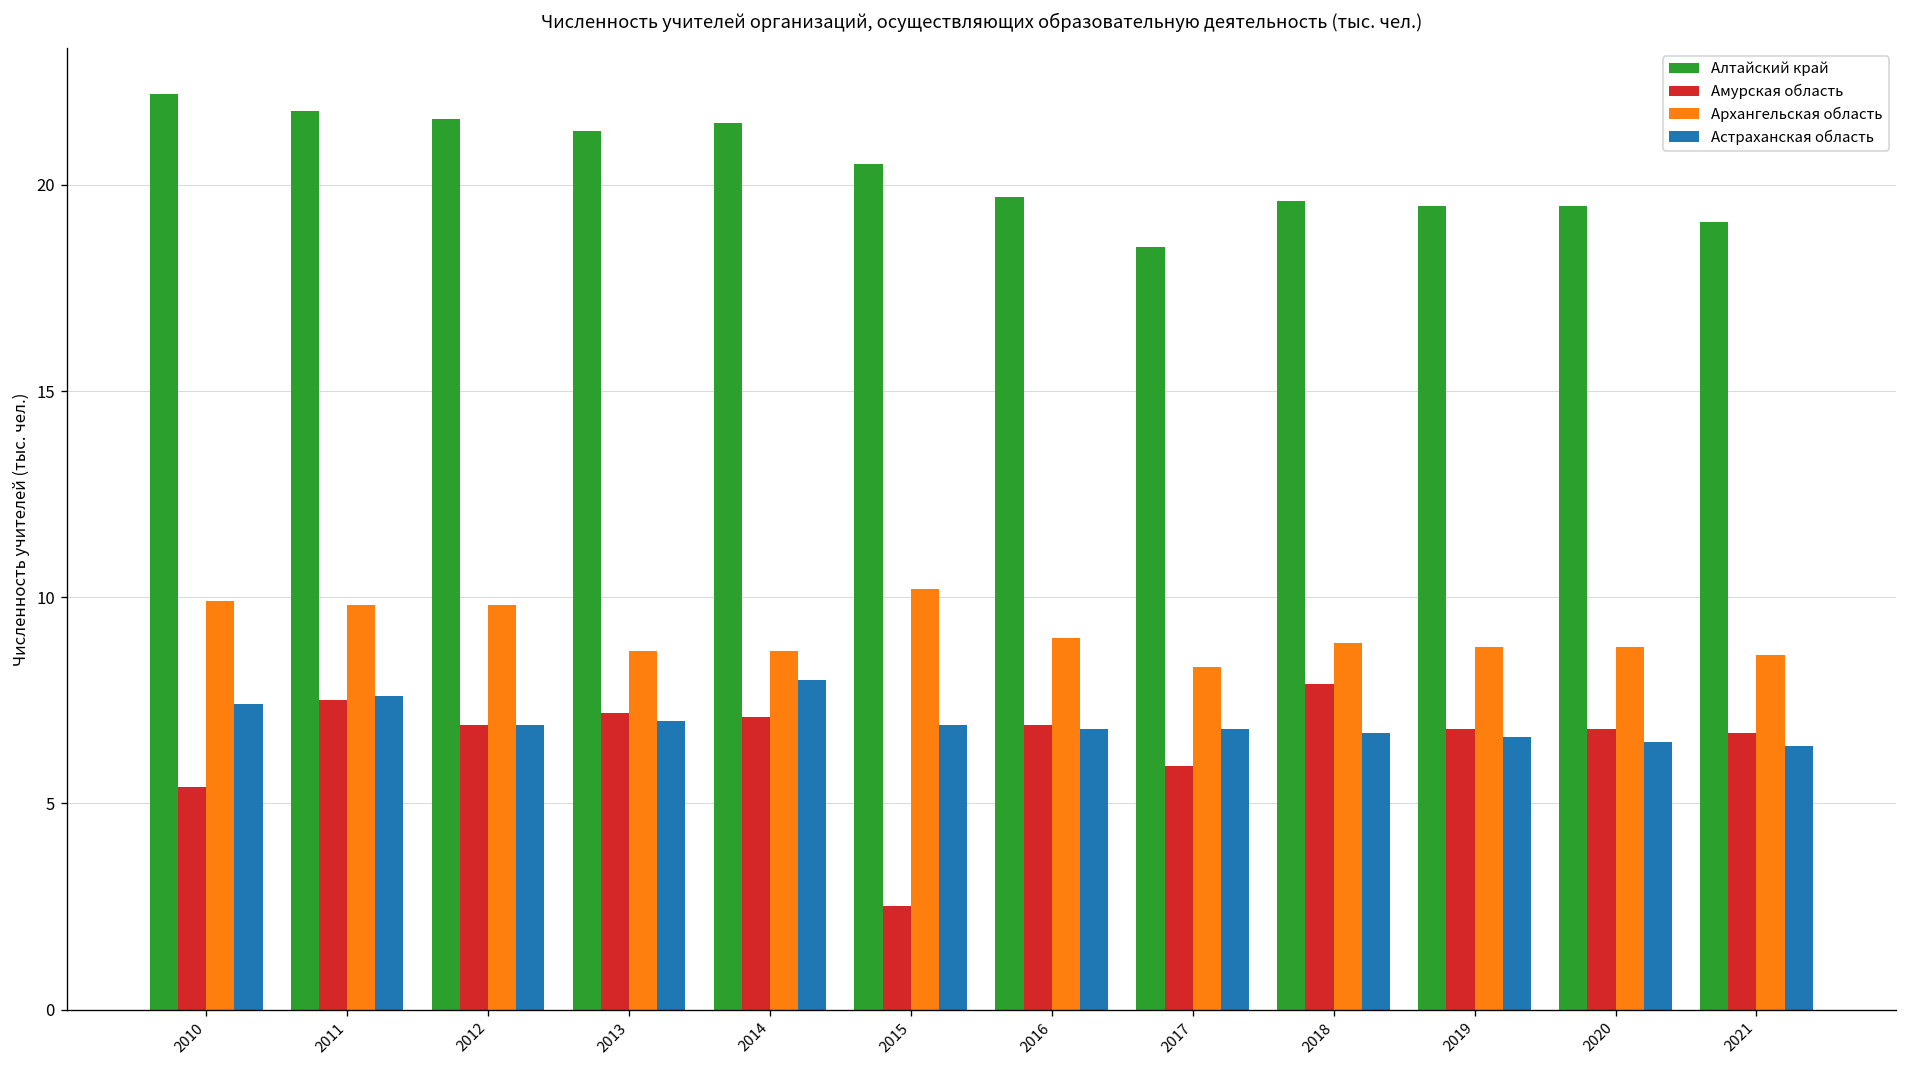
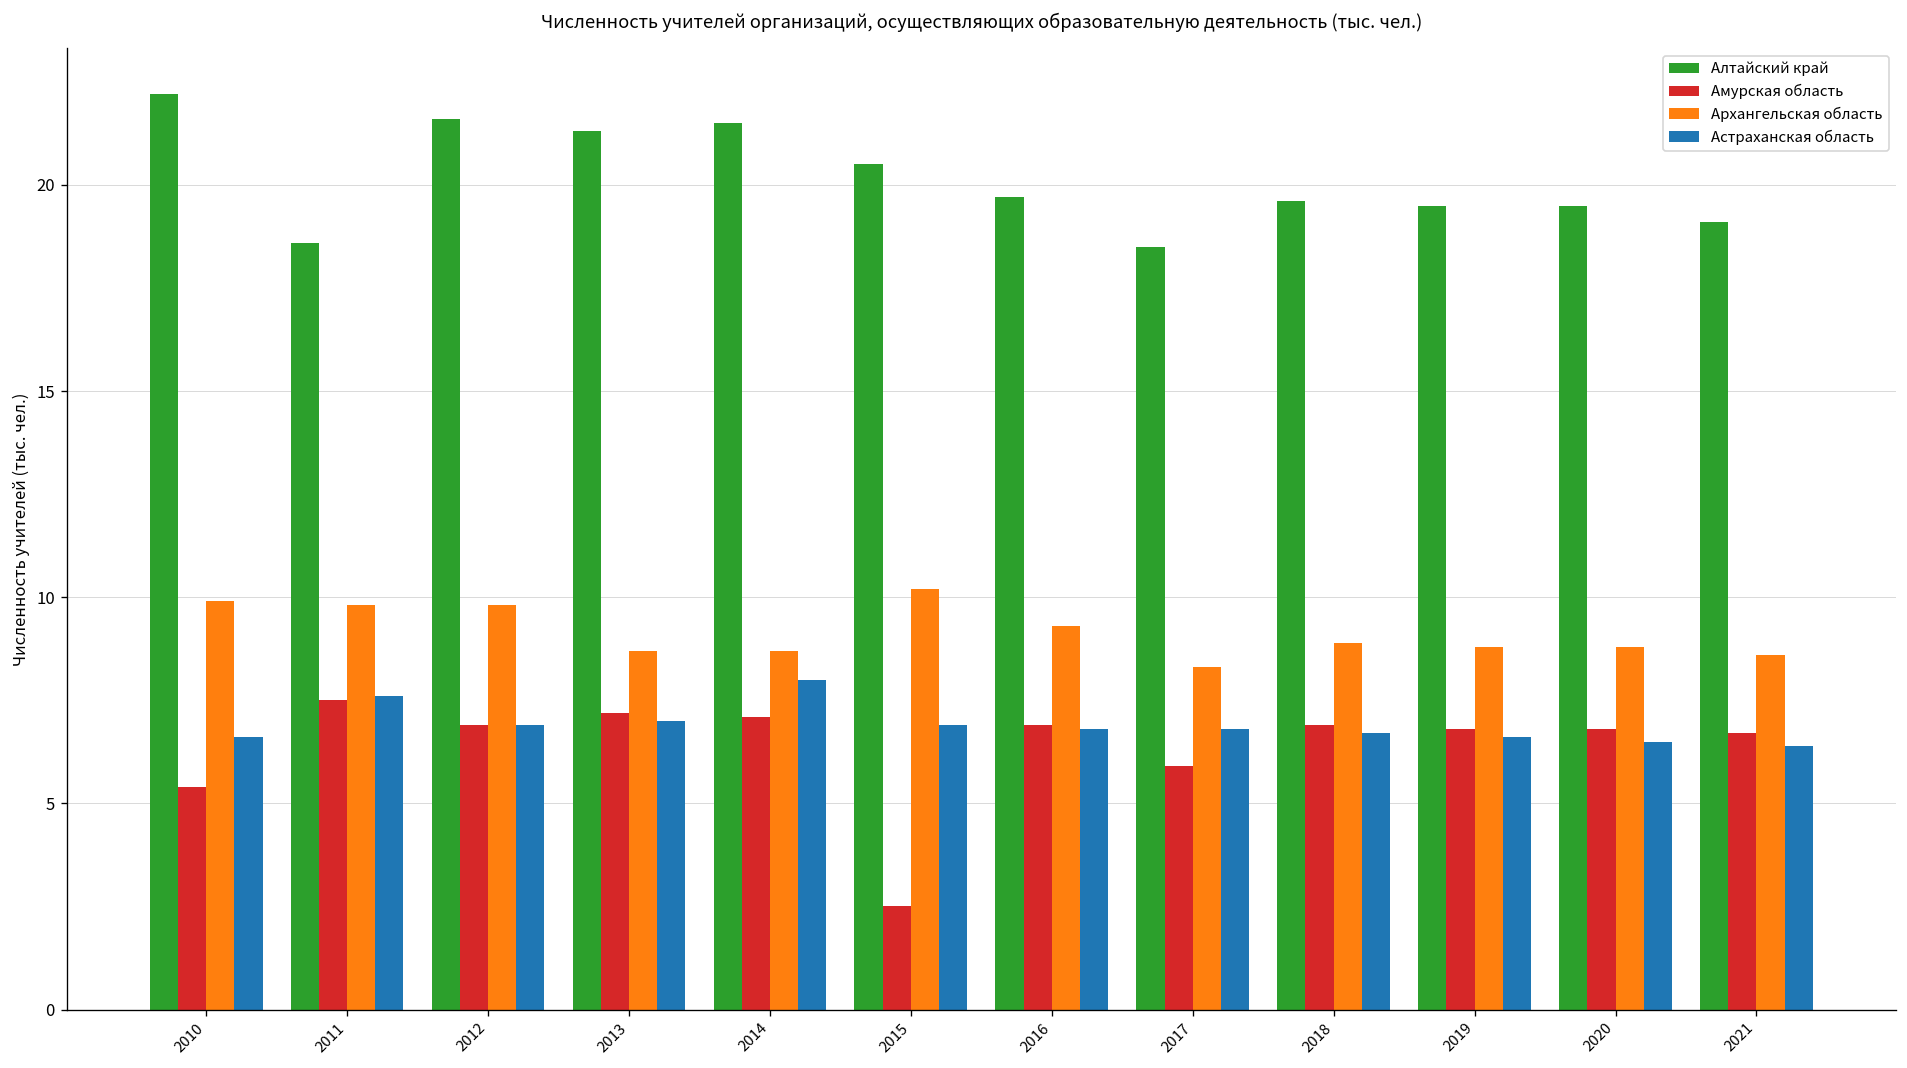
  {
    "Алтайский край": {
      "2010": 22.2,
-     "2011": 21.8,
+     "2011": 18.6,
      "2012": 21.6,
      "2013": 21.3,
      "2014": 21.5,
      "2015": 20.5,
      "2016": 19.7,
      "2017": 18.5,
      "2018": 19.6,
      "2019": 19.5,
      "2020": 19.5,
      "2021": 19.1
    },
    "Амурская область": {
      "2010": 5.4,
      "2011": 7.5,
      "2012": 6.9,
      "2013": 7.2,
      "2014": 7.1,
      "2015": 2.5,
      "2016": 6.9,
      "2017": 5.9,
-     "2018": 7.9,
+     "2018": 6.9,
      "2019": 6.8,
      "2020": 6.8,
      "2021": 6.7
    },
    "Архангельская область": {
      "2010": 9.9,
      "2011": 9.8,
      "2012": 9.8,
      "2013": 8.7,
      "2014": 8.7,
      "2015": 10.2,
-     "2016": 9.0,
+     "2016": 9.3,
      "2017": 8.3,
      "2018": 8.9,
      "2019": 8.8,
      "2020": 8.8,
      "2021": 8.6
    },
    "Астраханская область": {
-     "2010": 7.4,
+     "2010": 6.6,
      "2011": 7.6,
      "2012": 6.9,
      "2013": 7.0,
      "2014": 8.0,
      "2015": 6.9,
      "2016": 6.8,
      "2017": 6.8,
      "2018": 6.7,
      "2019": 6.6,
      "2020": 6.5,
      "2021": 6.4
    }
  }
